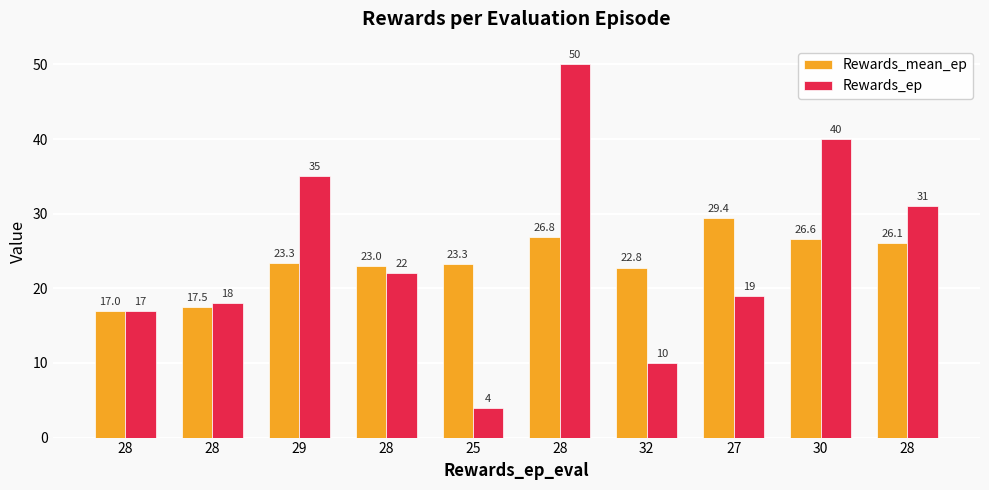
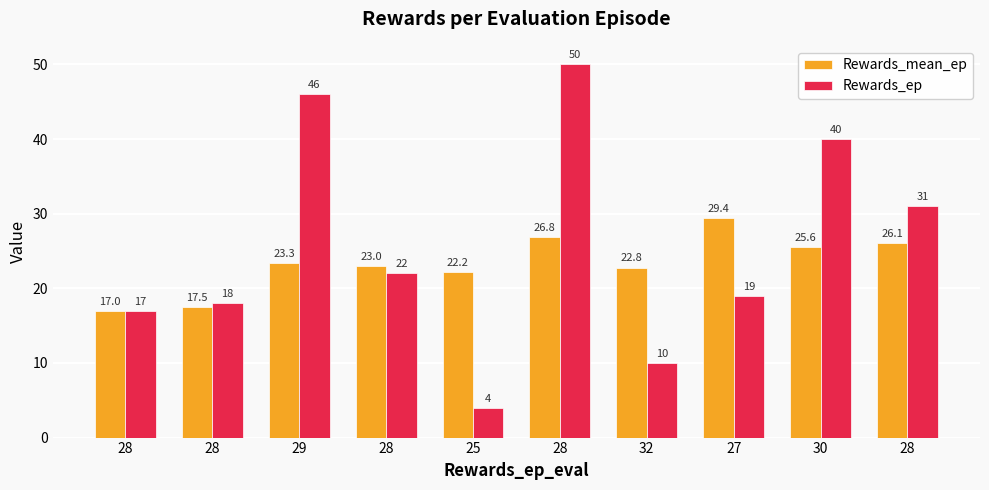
  {
    "Rewards_mean_ep": {
      "29": 23.3,
-     "25": 23.3,
+     "25": 22.2,
      "32": 22.8,
      "27": 29.4,
-     "30": 26.6
+     "30": 25.6
    },
    "Rewards_ep": {
-     "29": 35,
+     "29": 46,
      "25": 4,
      "32": 10,
      "27": 19,
      "30": 40
    }
  }
